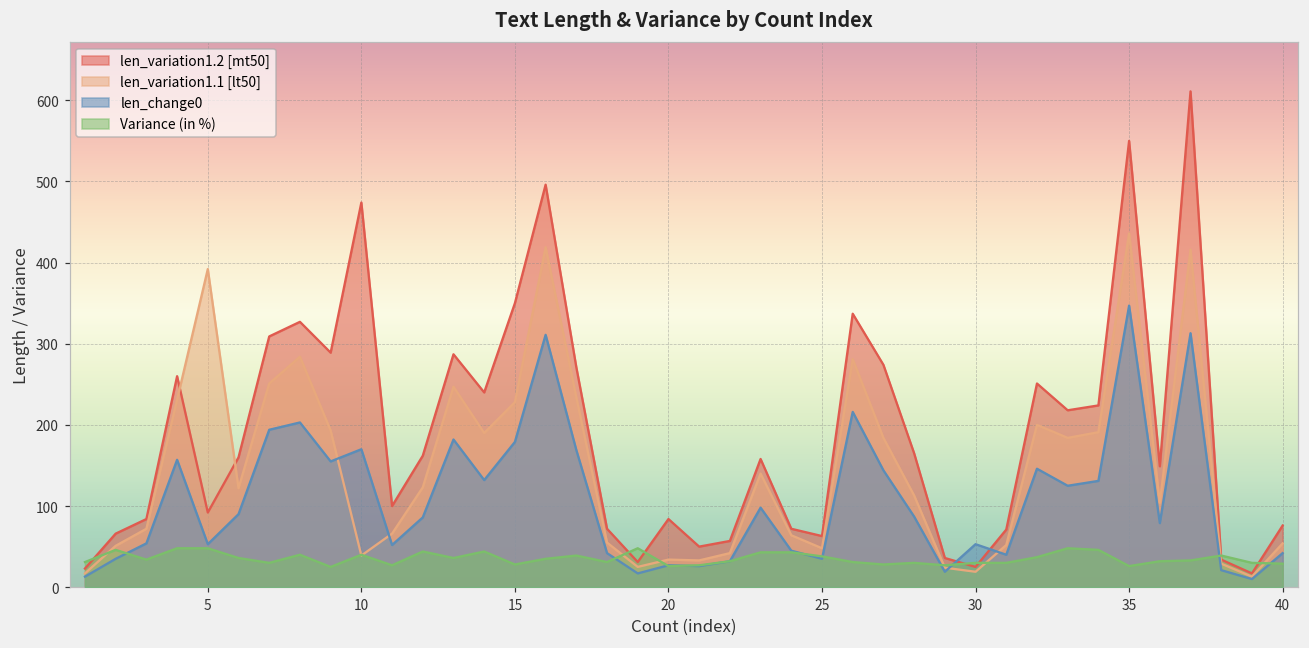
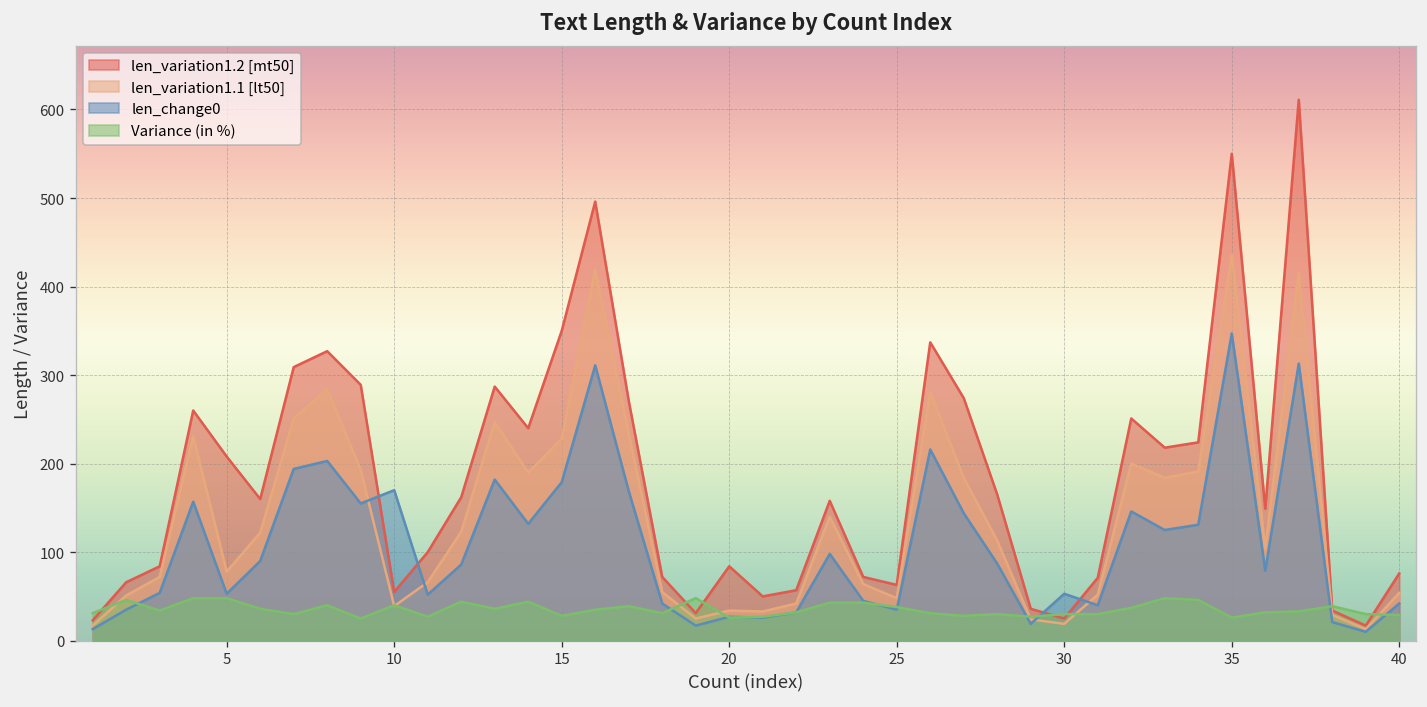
  {
    "len_variation1.2 [mt50]": {
-     "5": 90,
-     "10": 470,
+     "5": 210,
+     "10": 60,
      "15": 350,
      "20": 80,
      "25": 60,
      "30": 30,
      "35": 550,
      "40": 80
    },
    "len_variation1.1 [lt50]": {
-     "5": 390,
+     "5": 80,
      "15": 230,
      "20": 30,
      "25": 50,
      "30": 20,
      "35": 440,
      "40": 50
    },
    "len_change0": {
      "5": 50,
      "10": 170,
      "15": 180,
      "30": 50,
      "35": 350,
      "40": 40
    },
    "Variance (in %)": {
      "5": 50,
      "15": 30,
      "30": 30,
      "35": 30,
      "40": 30
    }
  }
